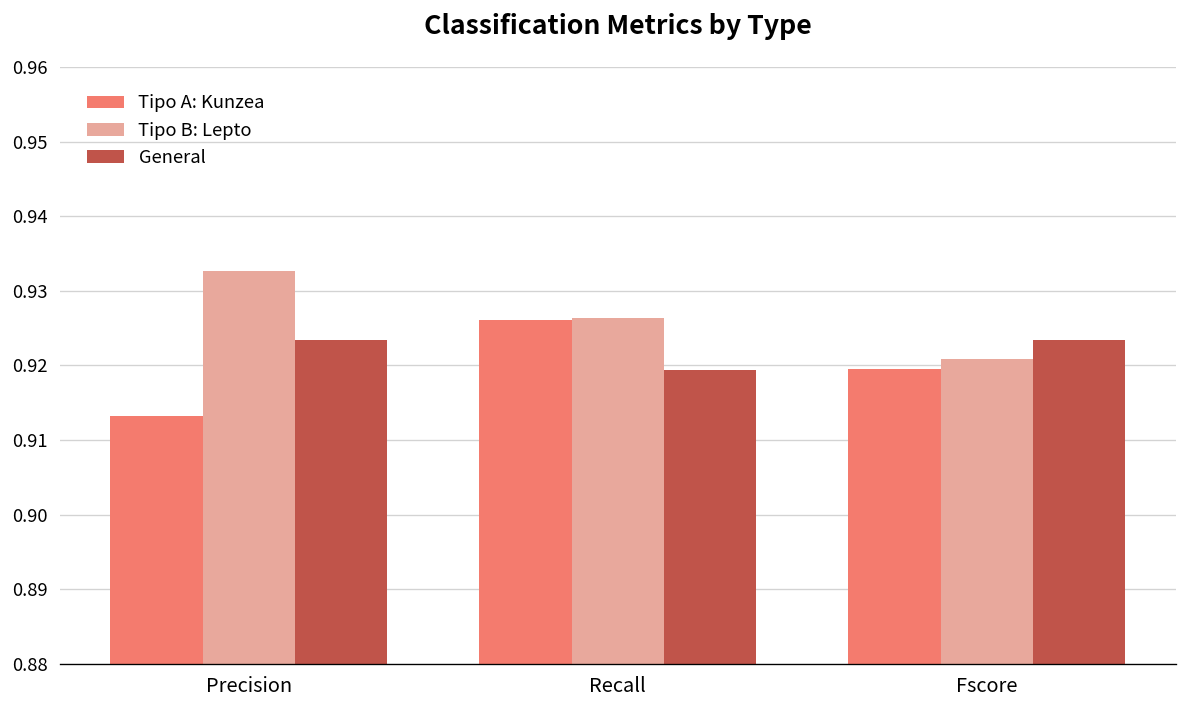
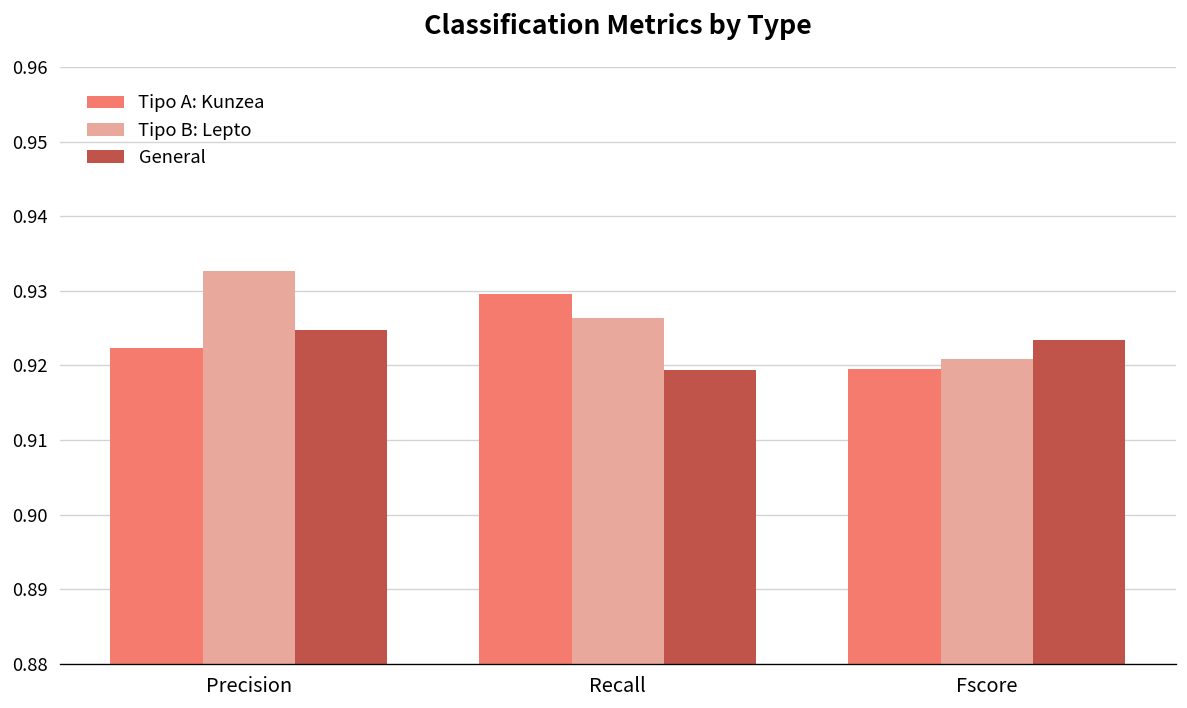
  {
    "Tipo A: Kunzea": {
-     "Precision": 0.913,
-     "Recall": 0.926,
+     "Precision": 0.922,
+     "Recall": 0.930,
      "Fscore": 0.920
    },
    "Tipo B: Lepto": {
      "Precision": 0.933,
      "Recall": 0.926,
      "Fscore": 0.921
    },
    "General": {
-     "Precision": 0.923,
+     "Precision": 0.925,
      "Recall": 0.919,
      "Fscore": 0.923
    }
  }
